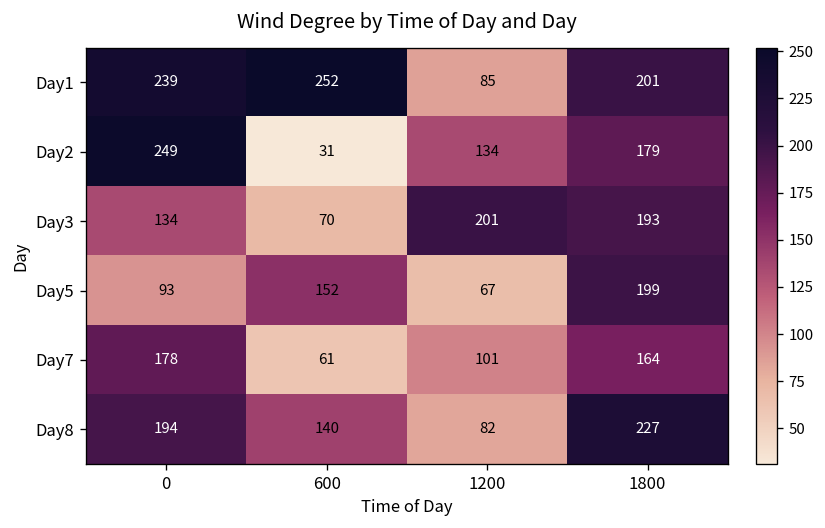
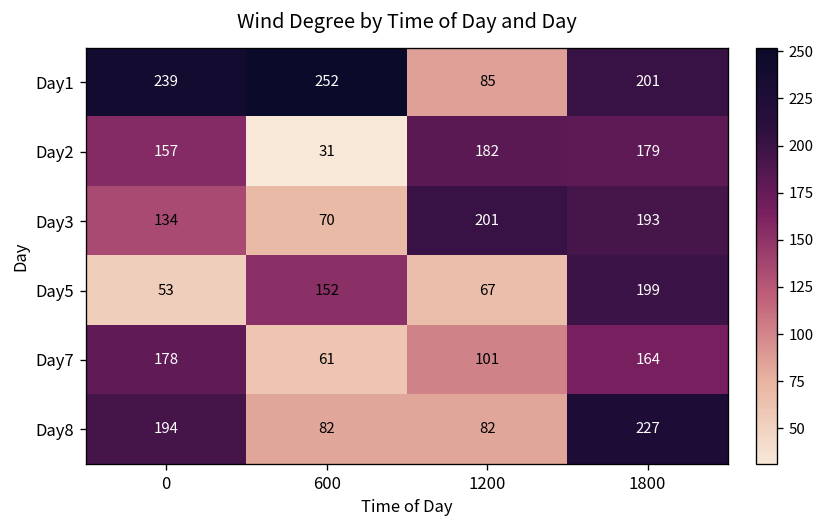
  {
    "Day1": {
      "0": 239,
      "600": 252,
      "1200": 85,
      "1800": 201
    },
    "Day2": {
-     "0": 249,
+     "0": 157,
      "600": 31,
-     "1200": 134,
+     "1200": 182,
      "1800": 179
    },
    "Day3": {
      "0": 134,
      "600": 70,
      "1200": 201,
      "1800": 193
    },
    "Day5": {
-     "0": 93,
+     "0": 53,
      "600": 152,
      "1200": 67,
      "1800": 199
    },
    "Day7": {
      "0": 178,
      "600": 61,
      "1200": 101,
      "1800": 164
    },
    "Day8": {
      "0": 194,
-     "600": 140,
+     "600": 82,
      "1200": 82,
      "1800": 227
    }
  }
